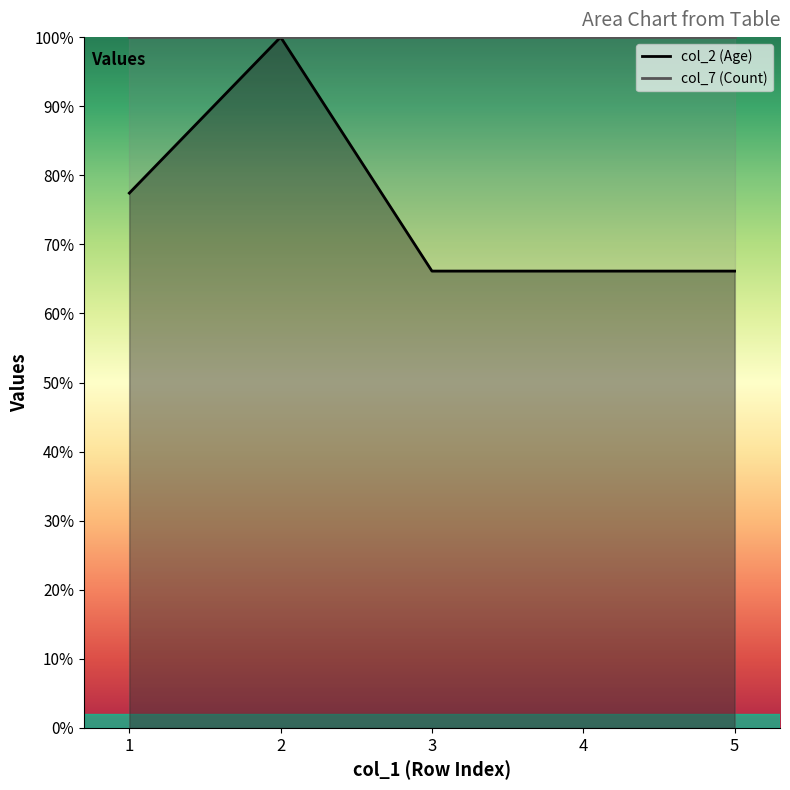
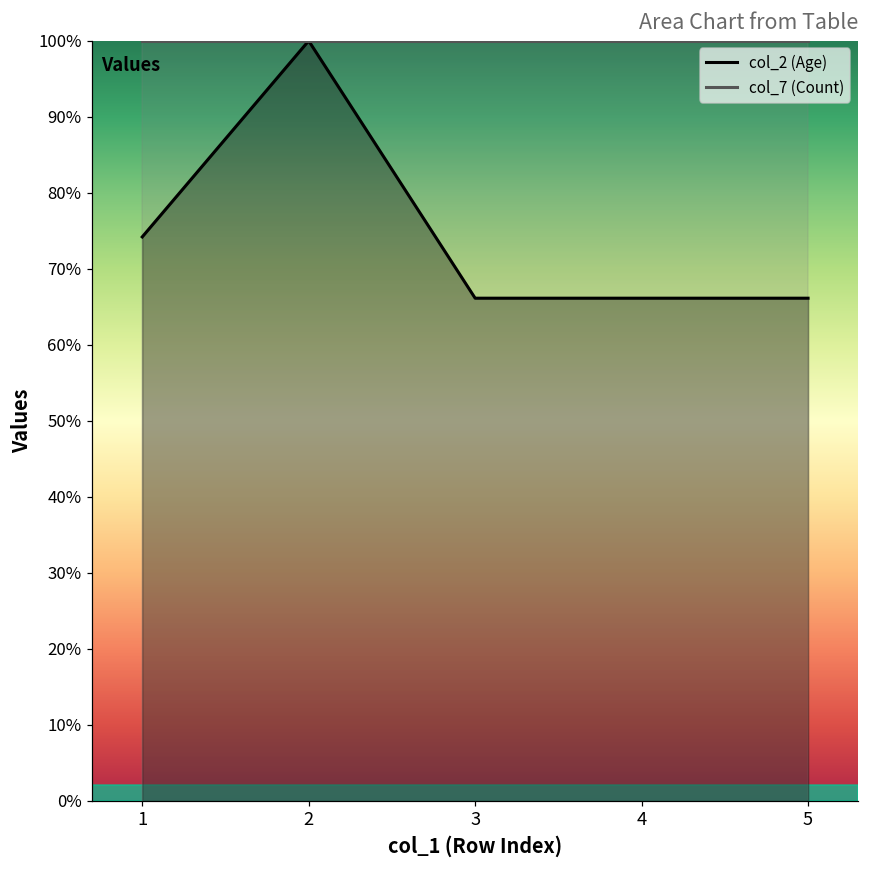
  {
    "col_2 (Age)": {
-     "1": "77%",
+     "1": "74%",
      "3": "66%",
      "4": "66%",
      "5": "66%"
    },
    "col_7 (Count)": {
      "1": "100%",
      "3": "100%",
      "4": "100%",
      "5": "100%"
    }
  }
